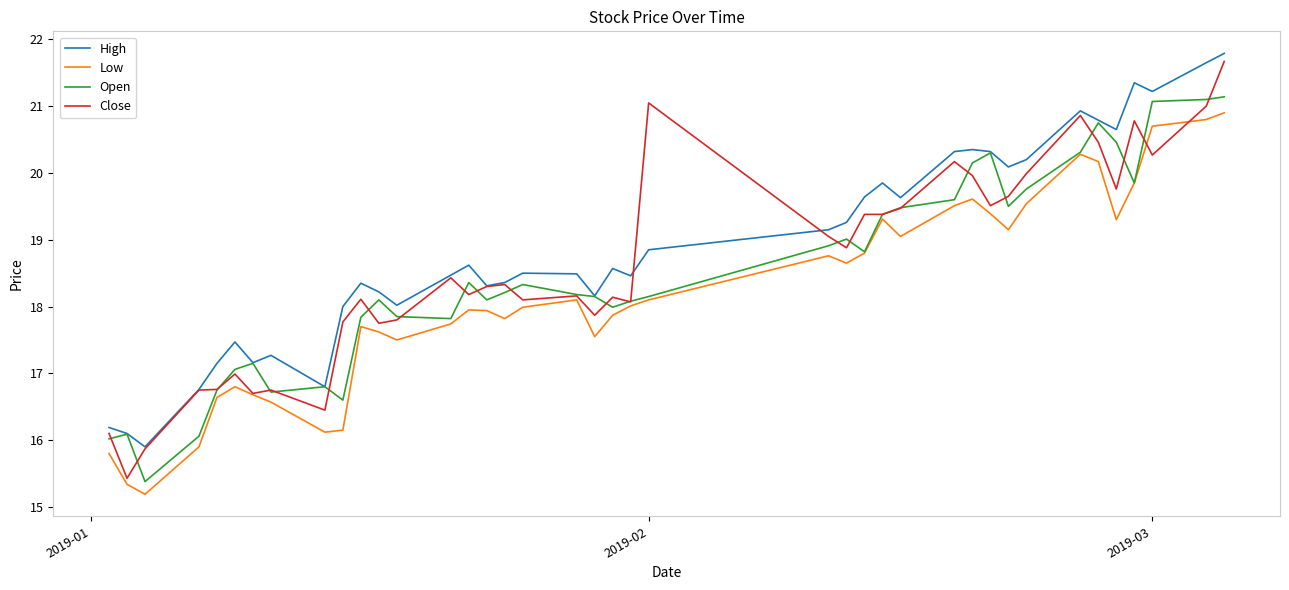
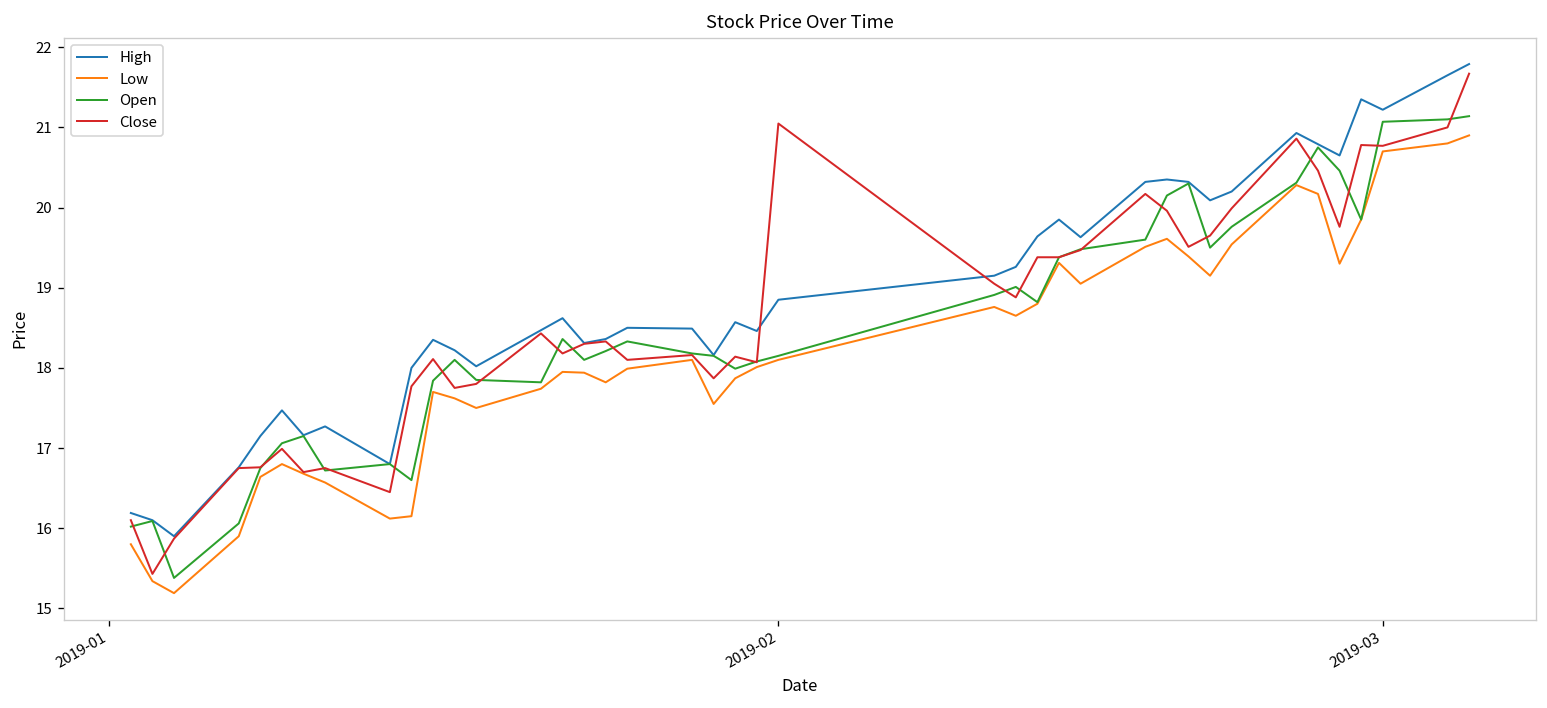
  {
    "High": {
      "2019-02": 18.9,
      "2019-03": 21.2
    },
    "Low": {
      "2019-02": 18.1,
      "2019-03": 20.7
    },
    "Open": {
      "2019-02": 18.1,
      "2019-03": 21.1
    },
    "Close": {
      "2019-02": 21.0,
-     "2019-03": 20.3
+     "2019-03": 20.8
    }
  }
